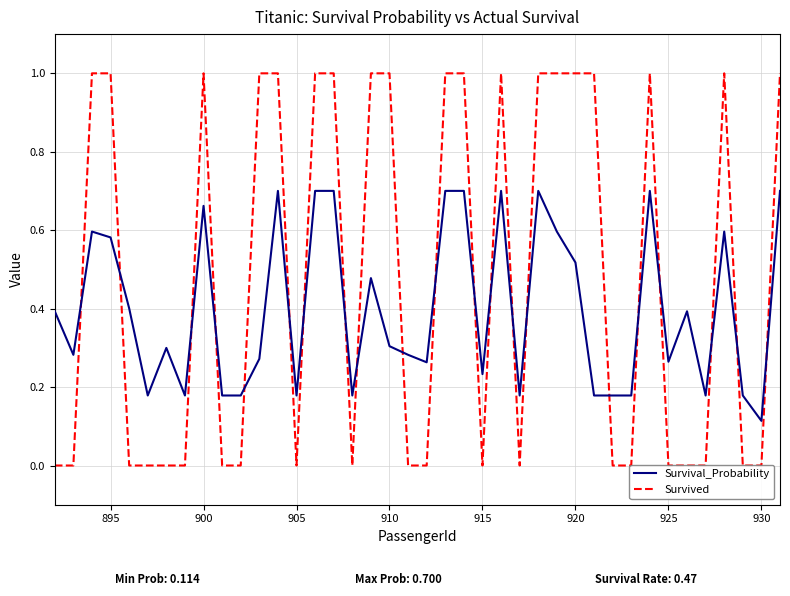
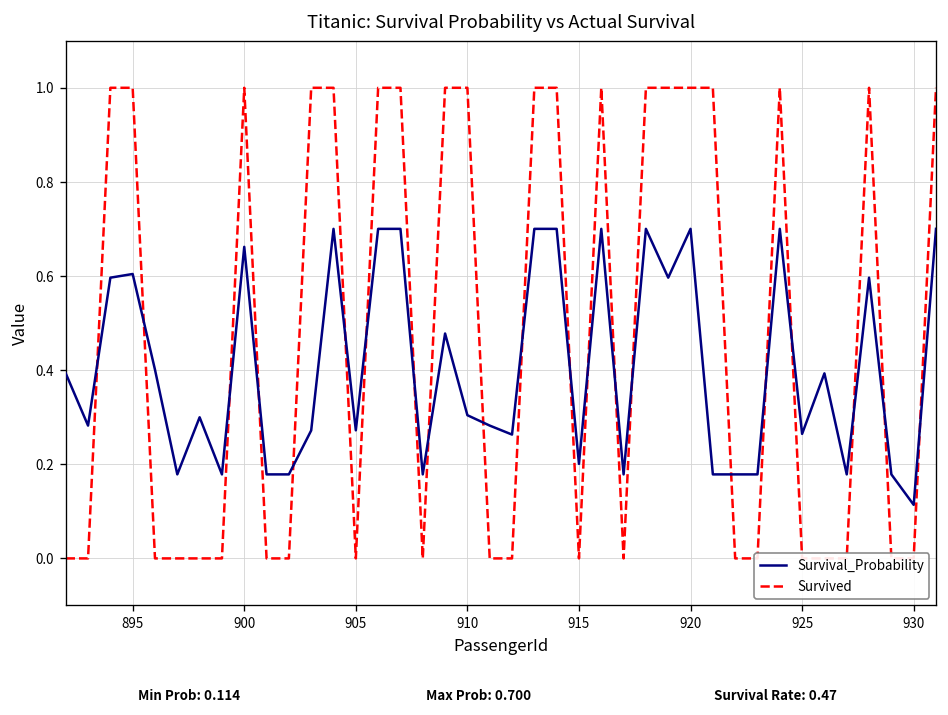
  {
    "Survival_Probability": {
-     "895": 0.58,
+     "895": 0.60,
      "900": 0.66,
-     "905": 0.18,
+     "905": 0.27,
      "910": 0.30,
-     "915": 0.23,
-     "920": 0.52,
+     "915": 0.20,
+     "920": 0.70,
      "925": 0.26,
      "930": 0.11
    },
    "Survived": {
      "895": 1.00,
      "900": 1.00,
      "905": 0.00,
      "910": 1.00,
      "915": 0.00,
      "920": 1.00
    }
  }
